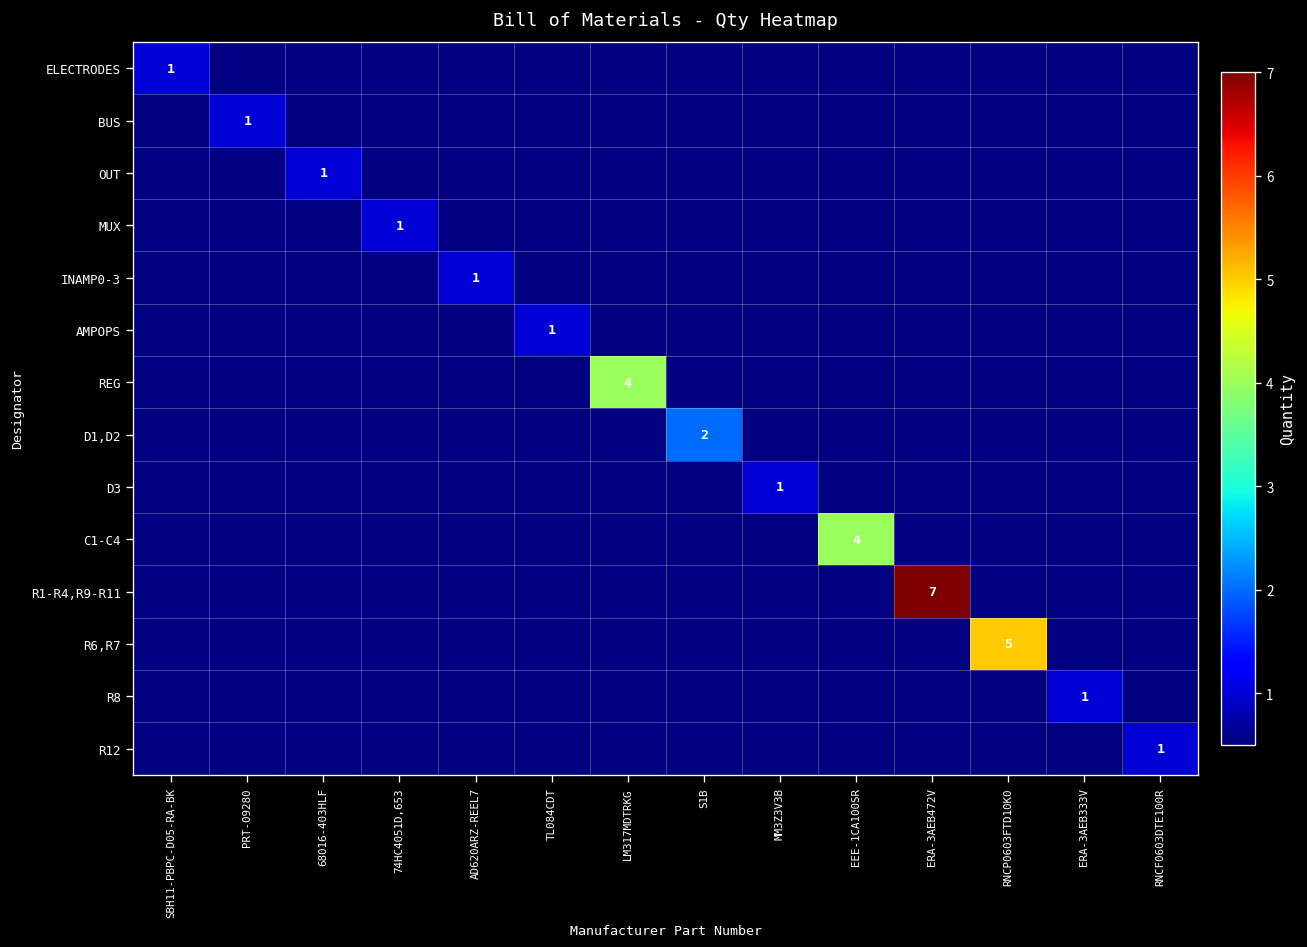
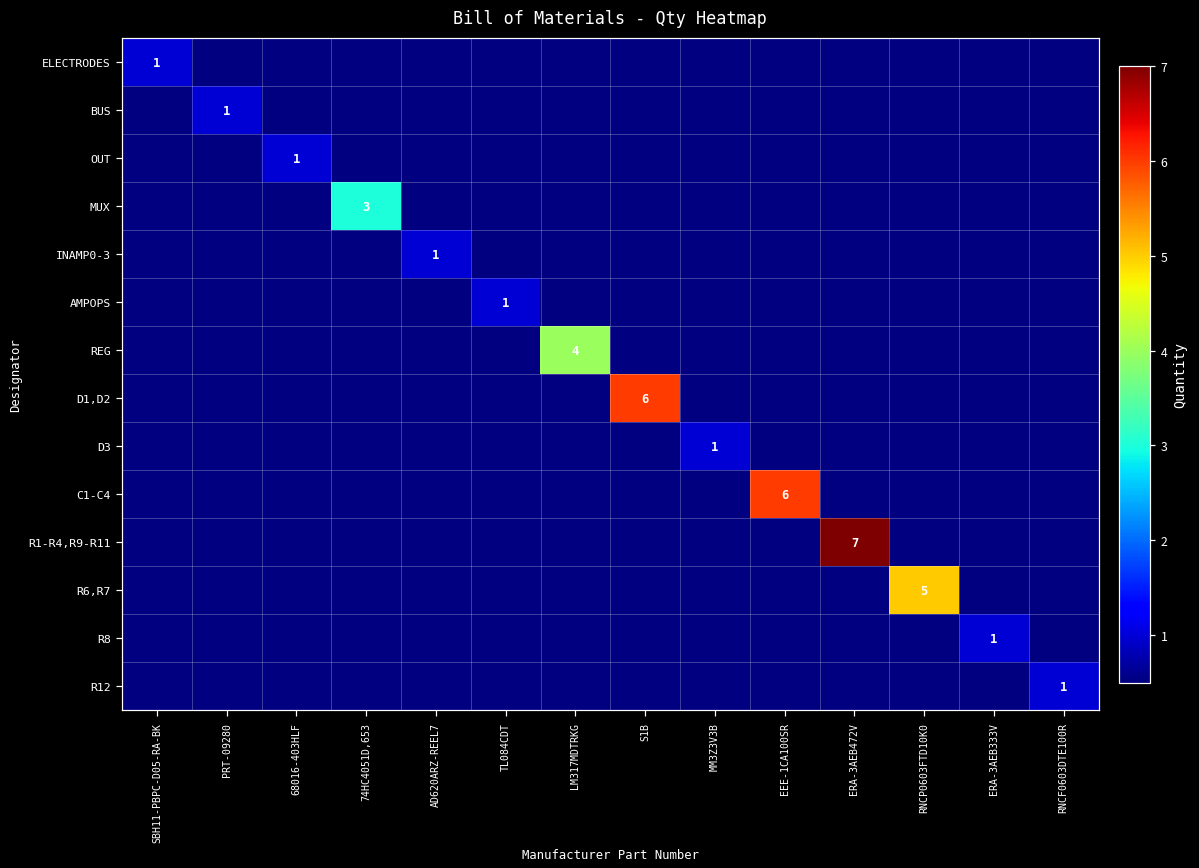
  {
    "ELECTRODES": {
      "SBH11-PBPC-D05-RA-BK": 1
    },
    "BUS": {
      "PRT-09280": 1
    },
    "OUT": {
      "68016-403HLF": 1
    },
    "MUX": {
-     "74HC4051D,653": 1
+     "74HC4051D,653": 3
    },
    "INAMP0-3": {
      "AD620ARZ-REEL7": 1
    },
    "AMPOPS": {
      "TL084CDT": 1
    },
    "REG": {
      "LM317MDTRKG": 4
    },
    "D1,D2": {
-     "S1B": 2
+     "S1B": 6
    },
    "D3": {
      "MM3Z3V3B": 1
    },
    "C1-C4": {
-     "EEE-1CA100SR": 4
+     "EEE-1CA100SR": 6
    },
    "R1-R4,R9-R11": {
      "ERA-3AEB472V": 7
    },
    "R6,R7": {
      "RNCP0603FTD10K0": 5
    },
    "R8": {
      "ERA-3AEB333V": 1
    },
    "R12": {
      "RNCF0603DTE100R": 1
    }
  }
